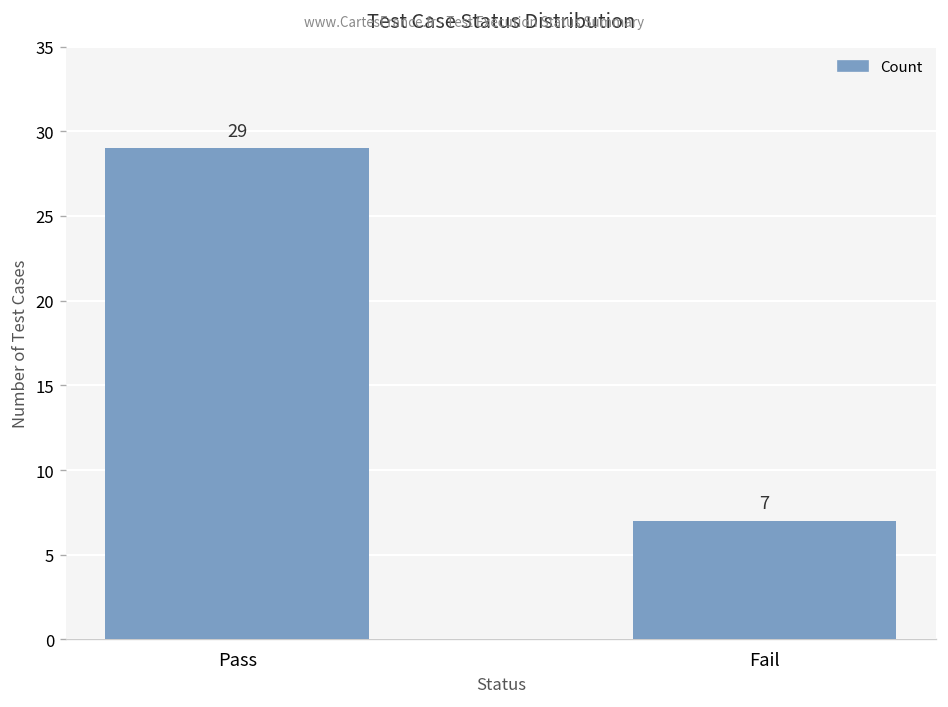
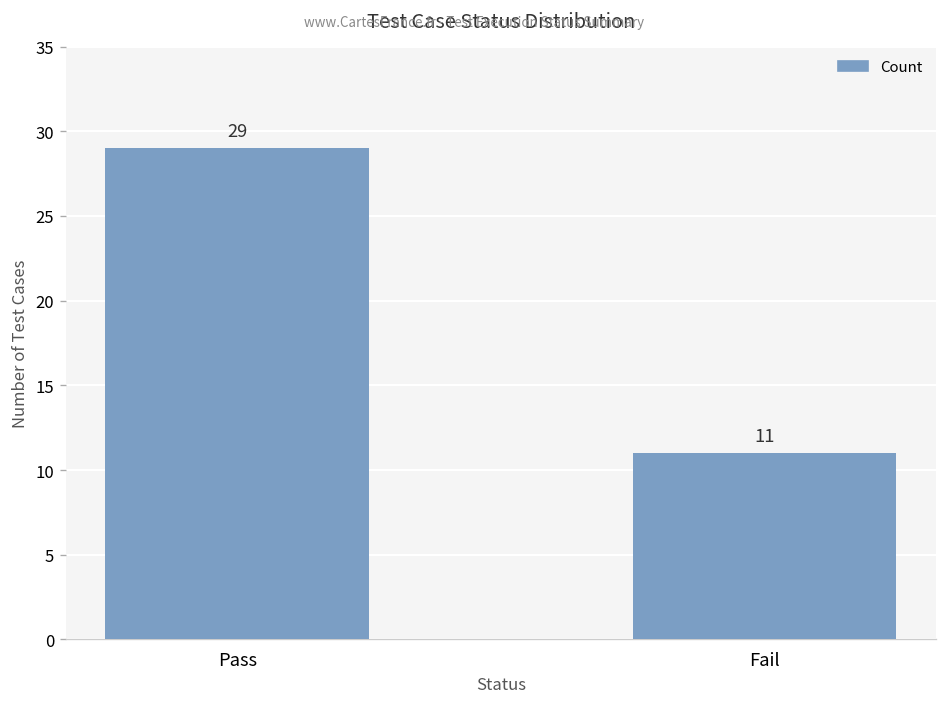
  {
    "Pass": 29,
-   "Fail": 7
+   "Fail": 11
  }
